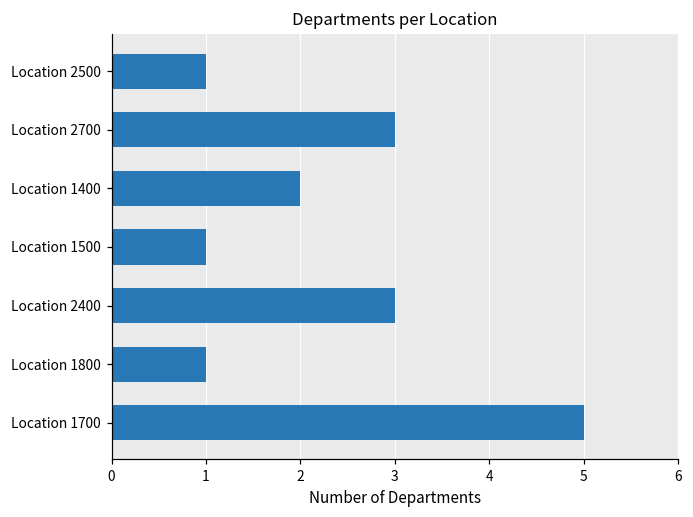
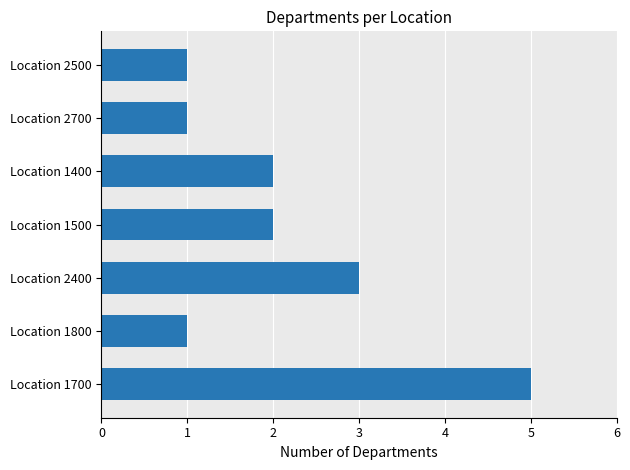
  {
    "Location 2500": 1,
-   "Location 2700": 3,
+   "Location 2700": 1,
    "Location 1400": 2,
-   "Location 1500": 1,
+   "Location 1500": 2,
    "Location 2400": 3,
    "Location 1800": 1,
    "Location 1700": 5
  }
